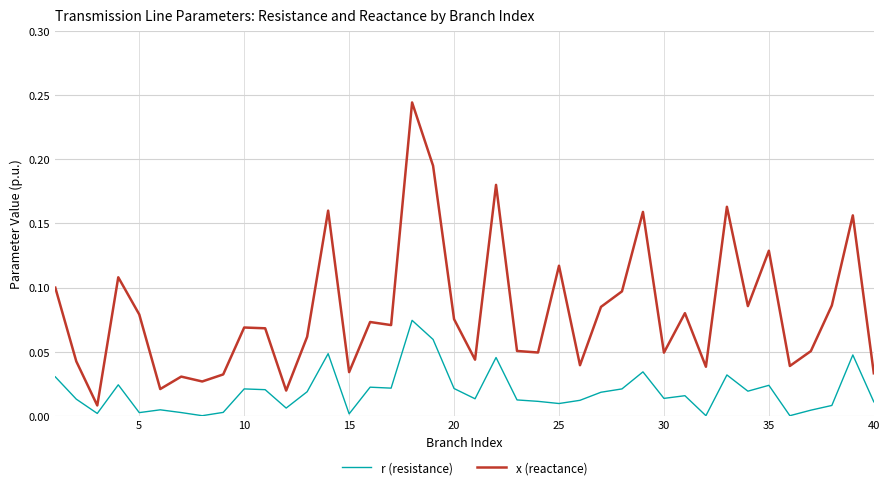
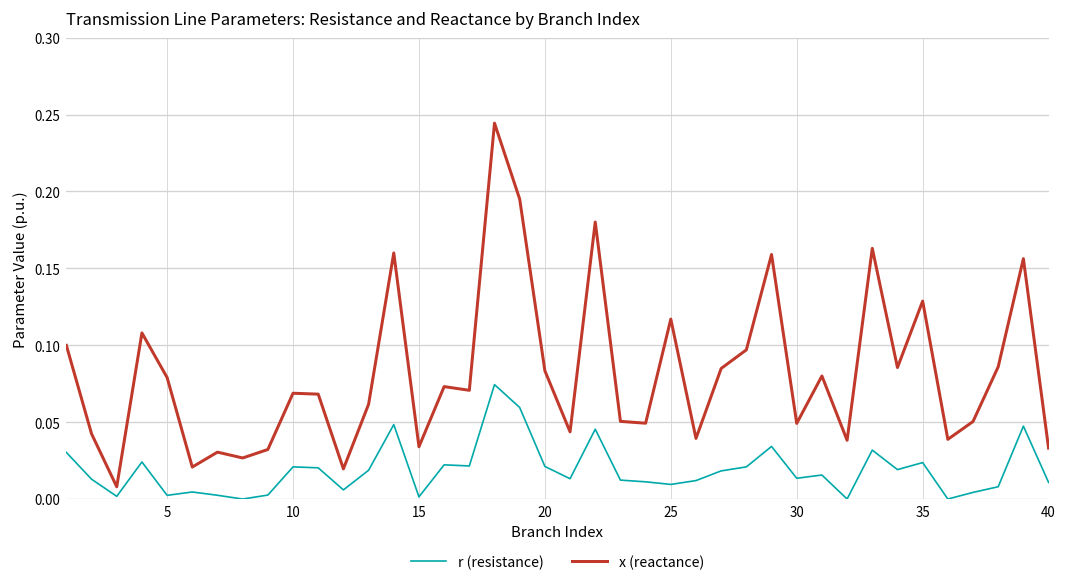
  {
    "r (resistance)": {
      "5": 0.002,
      "10": 0.021,
      "15": 0.001,
      "20": 0.021,
      "25": 0.010,
      "30": 0.014,
      "35": 0.024,
      "40": 0.011
    },
    "x (reactance)": {
      "5": 0.079,
      "10": 0.069,
      "15": 0.034,
-     "20": 0.075,
+     "20": 0.083,
      "25": 0.117,
      "30": 0.049,
      "35": 0.129,
      "40": 0.033
    }
  }
